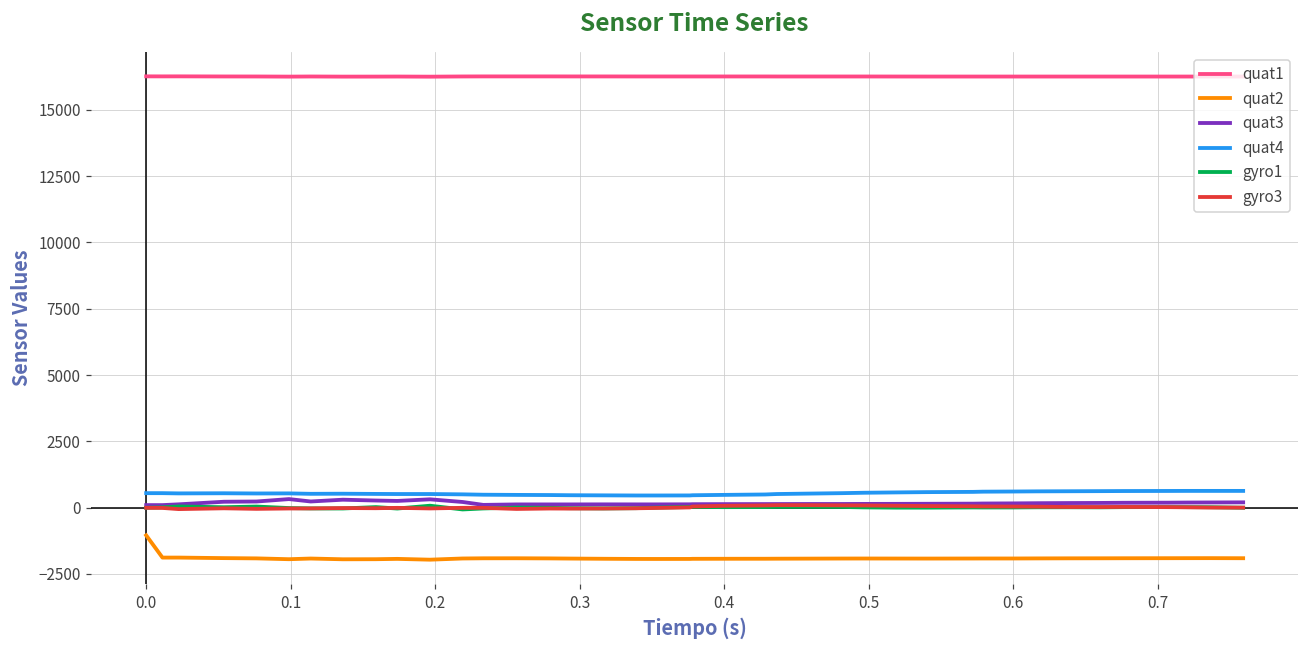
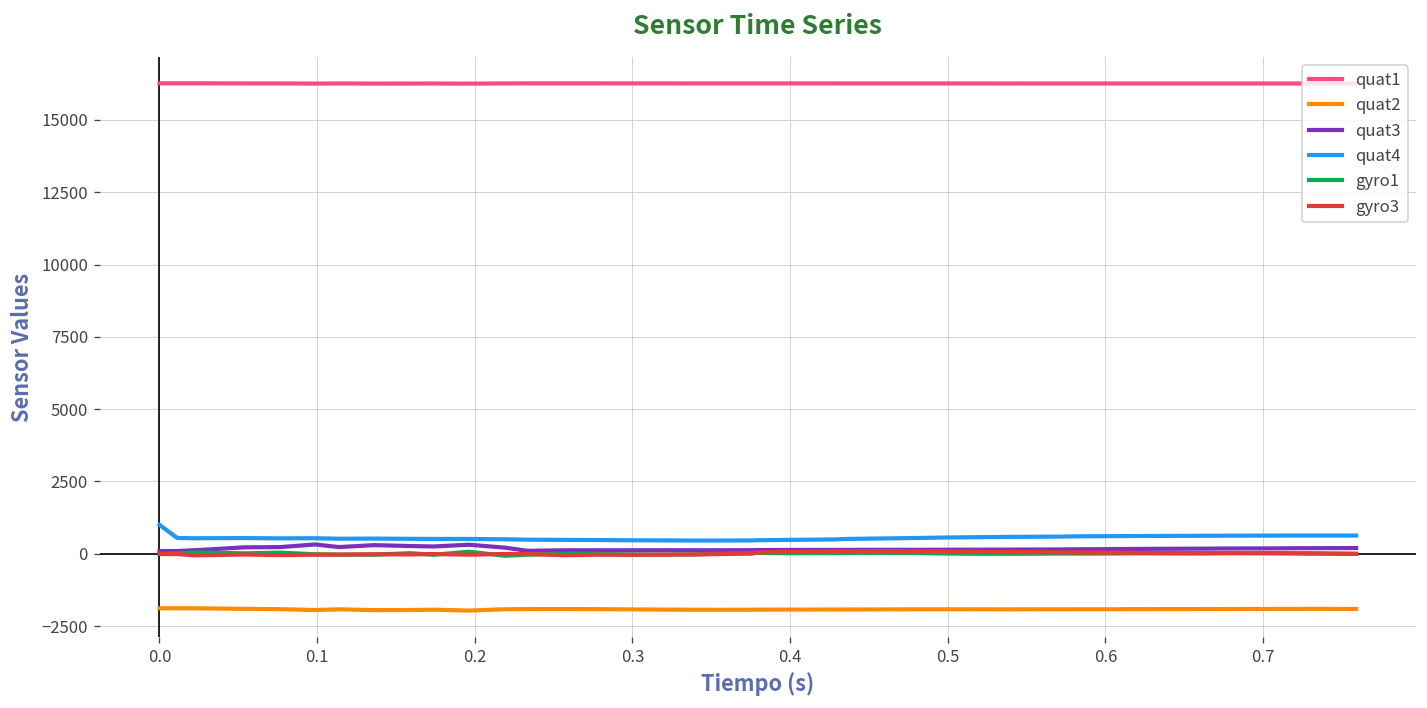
  {
    "quat1": {
      "0.0": 16300
    },
    "quat2": {
-     "0.0": -1000
+     "0.0": -1900
    },
    "quat4": {
-     "0.0": 500
+     "0.0": 1000
    }
  }
